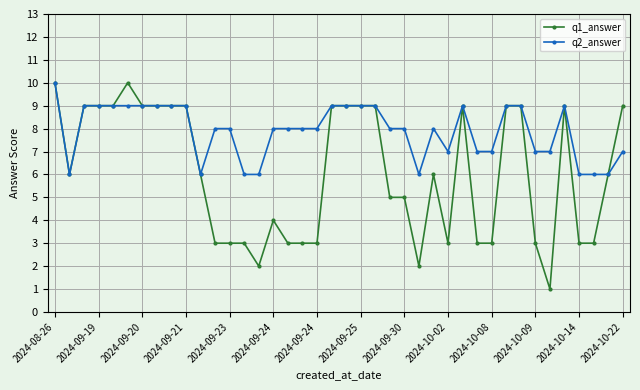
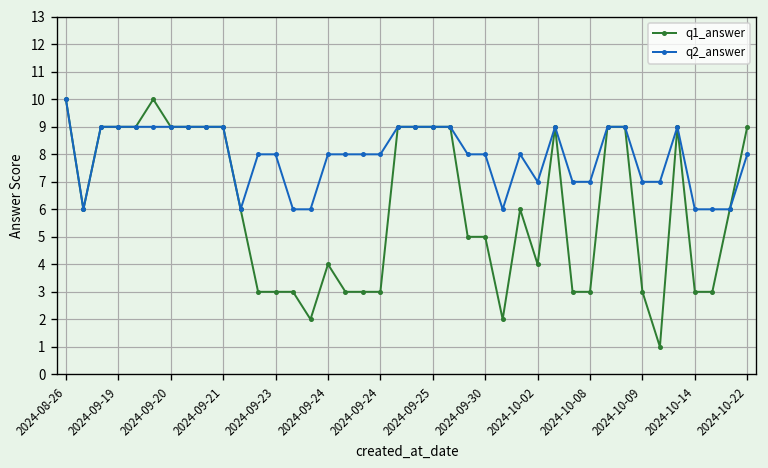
  {
    "q1_answer": {
-     "2024-10-02": 3,
+     "2024-10-02": 4,
      "2024-10-22": 9
    },
    "q2_answer": {
      "2024-10-02": 7,
-     "2024-10-22": 7
+     "2024-10-22": 8
    }
  }
